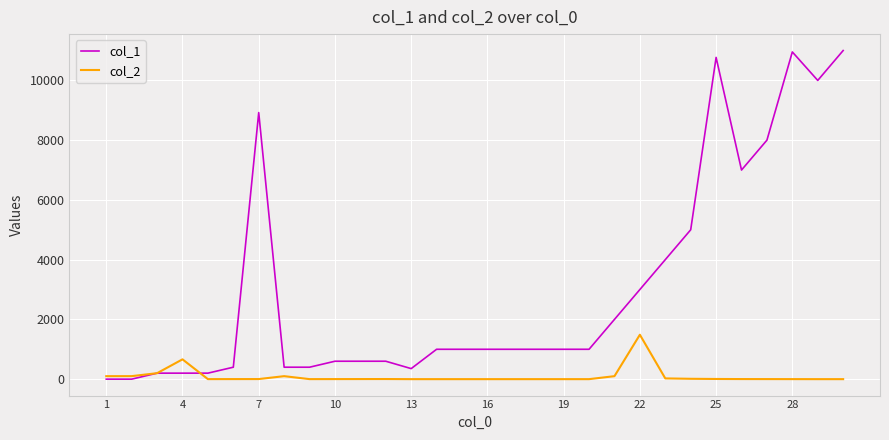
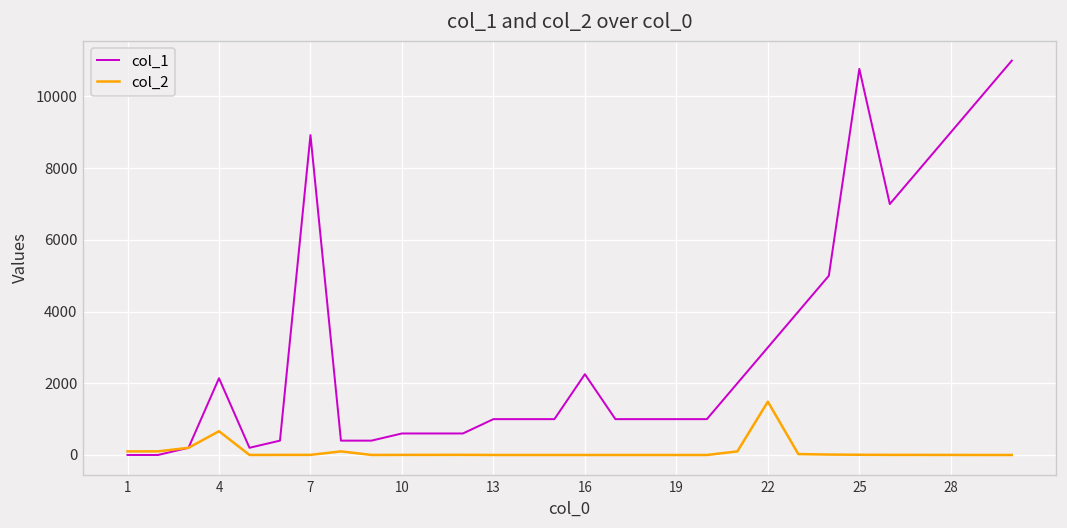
  {
    "col_1": {
      "1": 0,
-     "4": 200,
+     "4": 2100,
      "7": 8900,
      "10": 600,
-     "13": 400,
-     "16": 1000,
+     "13": 1000,
+     "16": 2300,
      "19": 1000,
      "22": 3000,
      "25": 10800,
-     "28": 11000
+     "28": 9000
    },
    "col_2": {
      "1": 100,
      "4": 700,
      "7": 0,
      "10": 0,
      "13": 0,
      "16": 0,
      "19": 0,
      "22": 1500,
      "25": 0,
      "28": 0
    }
  }
